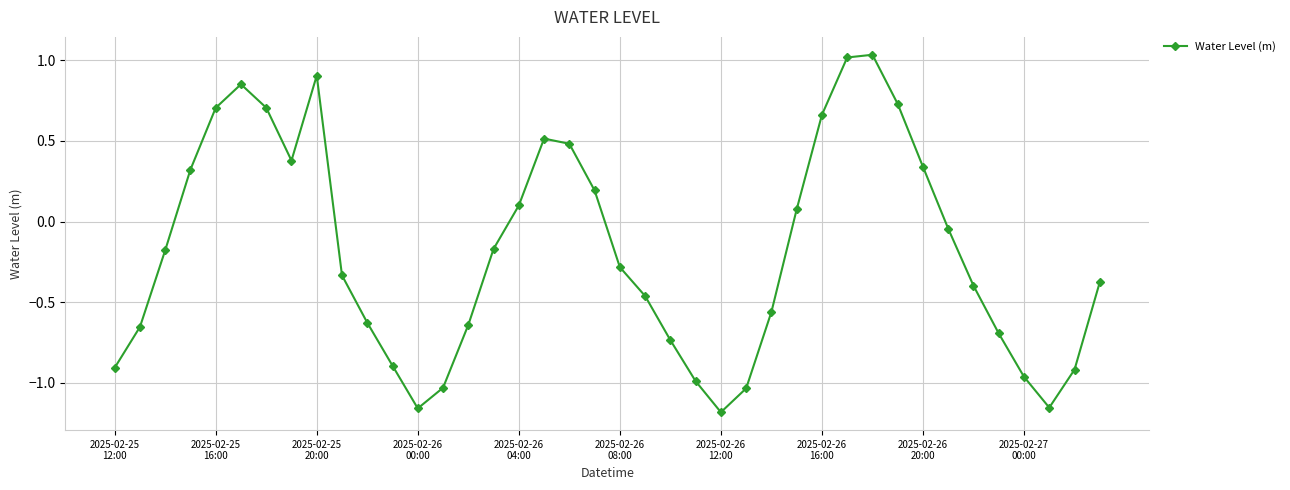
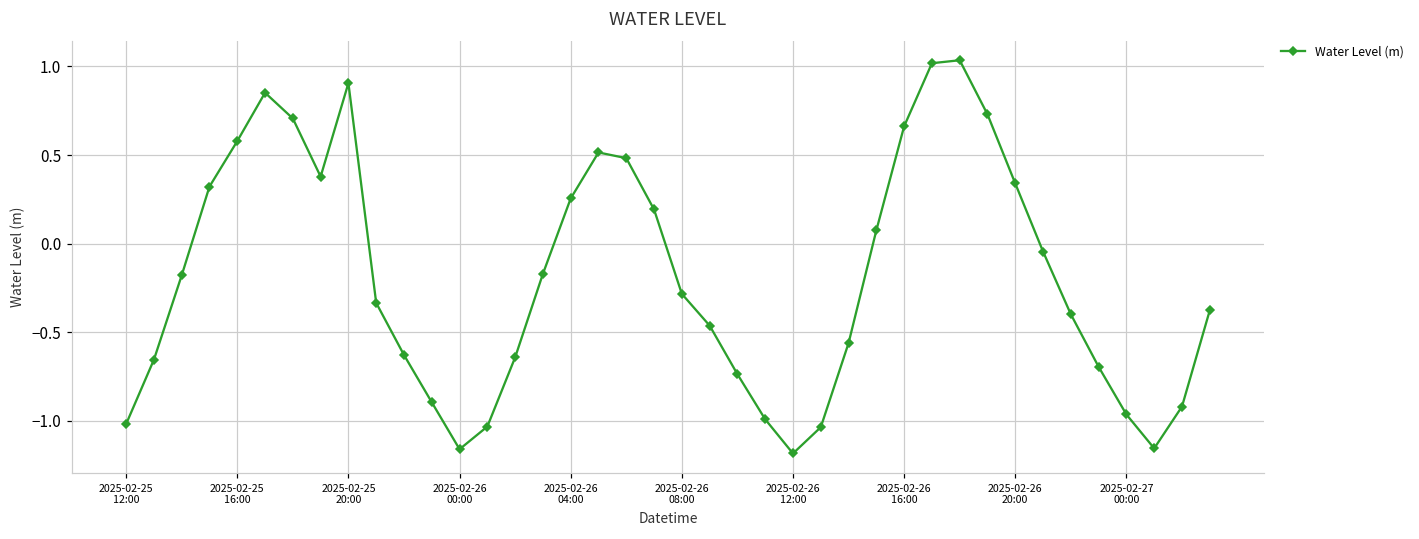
  {
-   "2025-02-25 12:00": -0.91,
-   "2025-02-25 16:00": 0.71,
+   "2025-02-25 12:00": -1.02,
+   "2025-02-25 16:00": 0.58,
    "2025-02-25 20:00": 0.91,
    "2025-02-26 00:00": -1.16,
-   "2025-02-26 04:00": 0.10,
+   "2025-02-26 04:00": 0.25,
    "2025-02-26 08:00": -0.28,
    "2025-02-26 12:00": -1.18,
    "2025-02-26 16:00": 0.66,
    "2025-02-26 20:00": 0.34,
    "2025-02-27 00:00": -0.96
  }
